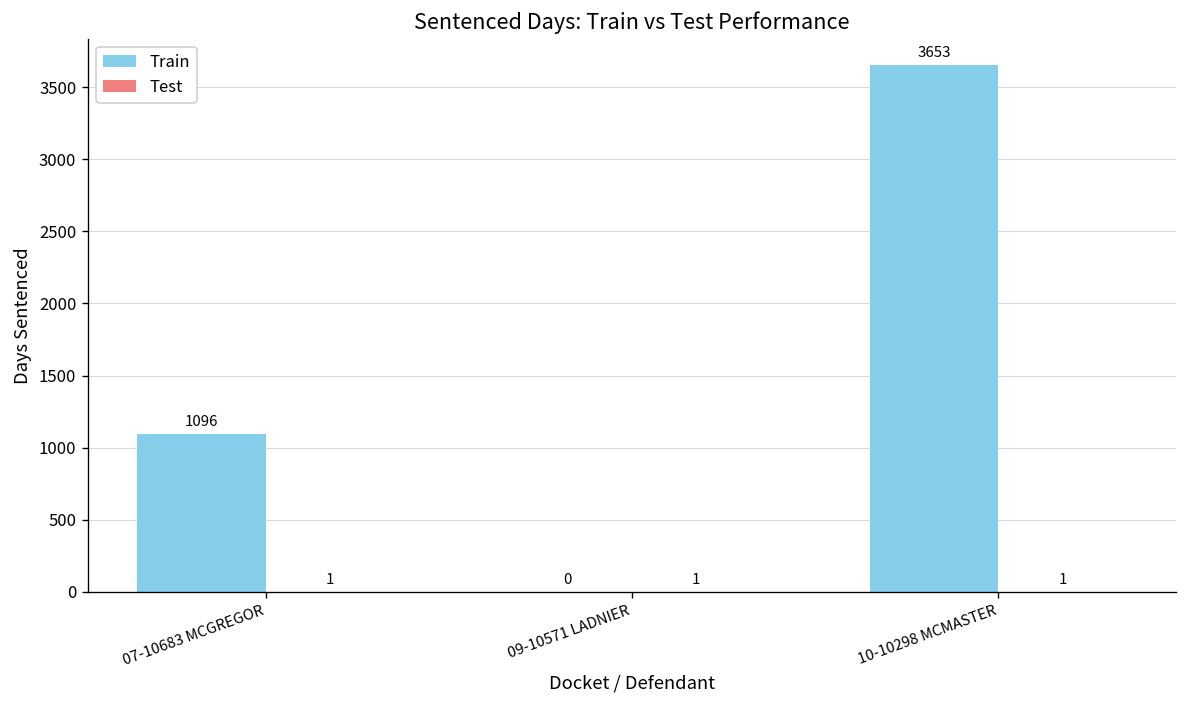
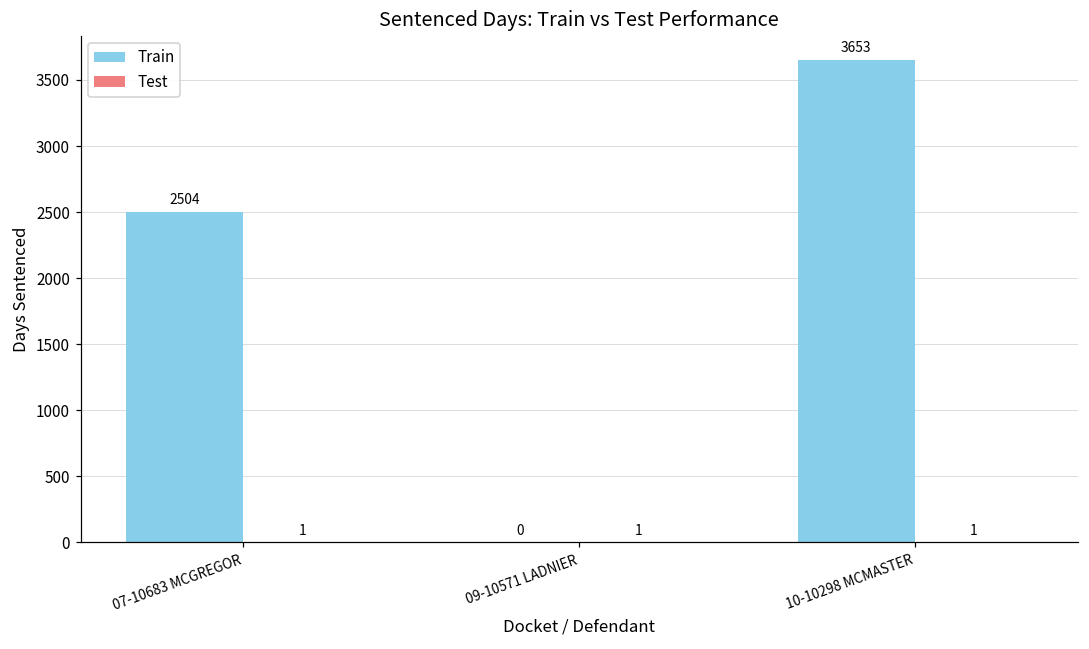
  {
    "Train": {
-     "07-10683 MCGREGOR": 1096,
+     "07-10683 MCGREGOR": 2504,
      "09-10571 LADNIER": 0,
      "10-10298 MCMASTER": 3653
    },
    "Test": {
      "07-10683 MCGREGOR": 1,
      "09-10571 LADNIER": 1,
      "10-10298 MCMASTER": 1
    }
  }
